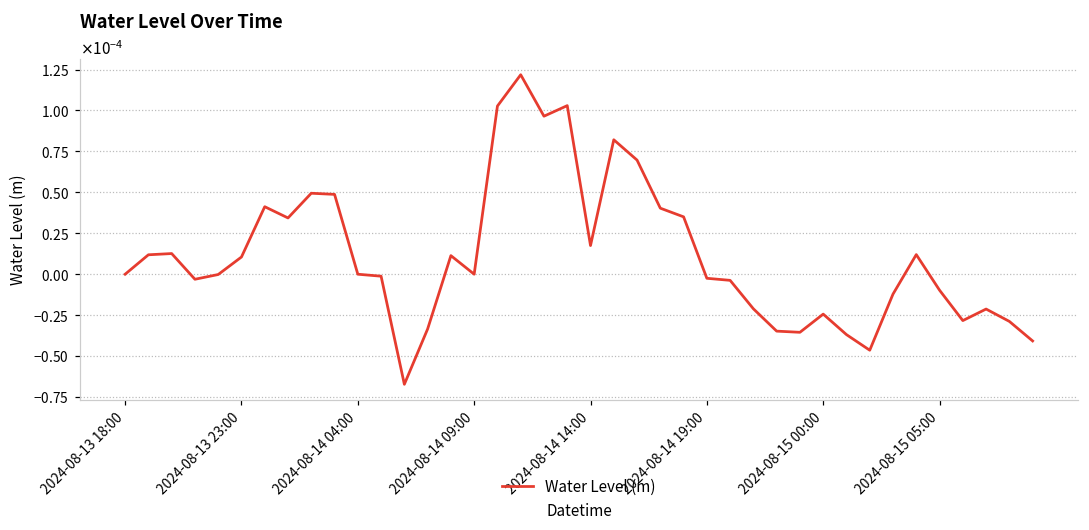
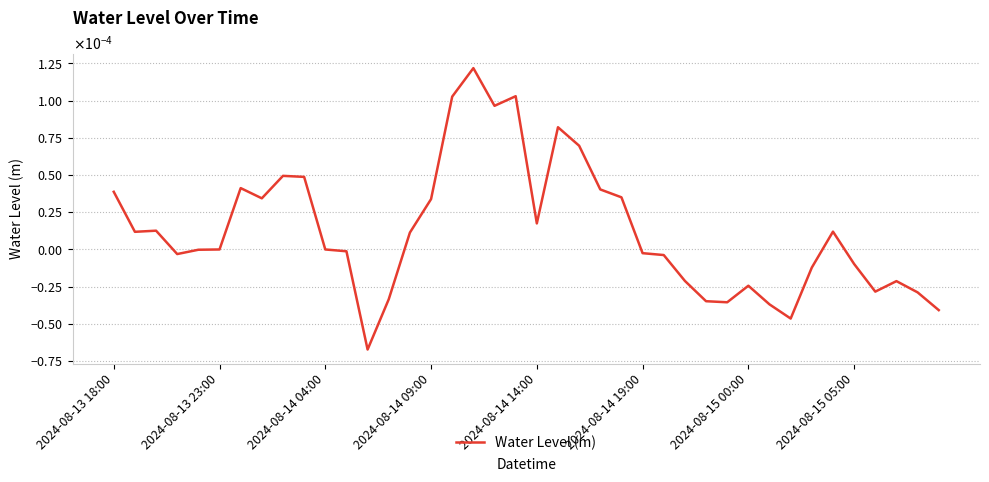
  {
-   "2024-08-13 18:00": 0.00000,
-   "2024-08-13 23:00": 0.00001,
+   "2024-08-13 18:00": 0.00004,
+   "2024-08-13 23:00": 0.00000,
    "2024-08-14 04:00": 0.00000,
-   "2024-08-14 09:00": 0.00000,
+   "2024-08-14 09:00": 0.00003,
    "2024-08-14 14:00": 0.000018,
    "2024-08-14 19:00": -0.000002,
    "2024-08-15 00:00": -0.000024,
    "2024-08-15 05:00": -0.00001
  }
